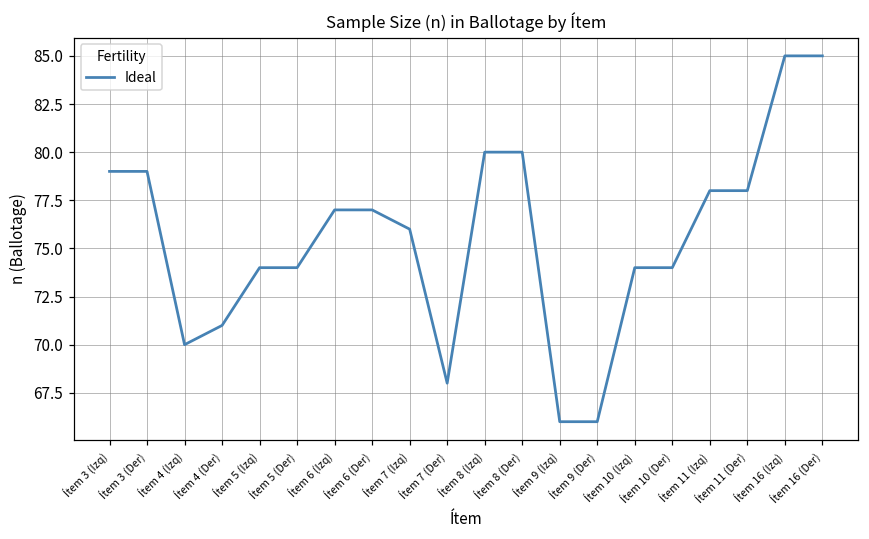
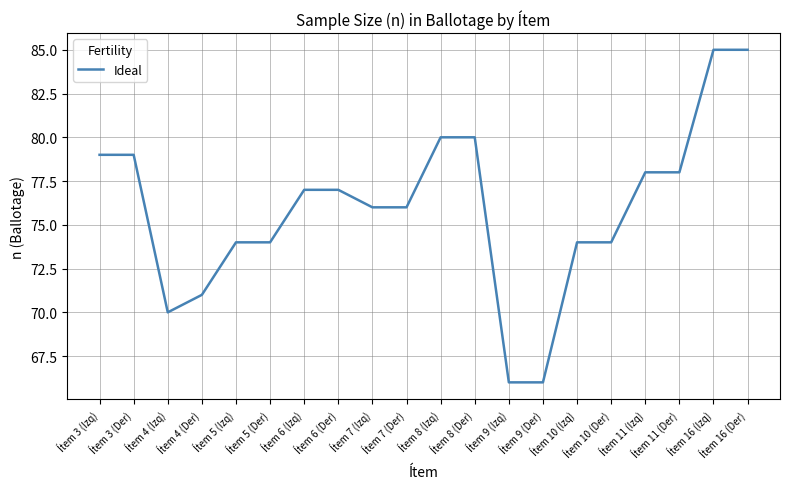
  {
    "Ítem 3 (Izq)": 79,
    "Ítem 3 (Der)": 79,
    "Ítem 4 (Izq)": 70,
    "Ítem 4 (Der)": 71,
    "Ítem 5 (Izq)": 74,
    "Ítem 5 (Der)": 74,
    "Ítem 6 (Izq)": 77,
    "Ítem 6 (Der)": 77,
    "Ítem 7 (Izq)": 76,
-   "Ítem 7 (Der)": 68,
+   "Ítem 7 (Der)": 76,
    "Ítem 8 (Izq)": 80,
    "Ítem 8 (Der)": 80,
    "Ítem 9 (Izq)": 66,
    "Ítem 9 (Der)": 66,
    "Ítem 10 (Izq)": 74,
    "Ítem 10 (Der)": 74,
    "Ítem 11 (Izq)": 78,
    "Ítem 11 (Der)": 78,
    "Ítem 16 (Izq)": 85,
    "Ítem 16 (Der)": 85
  }
